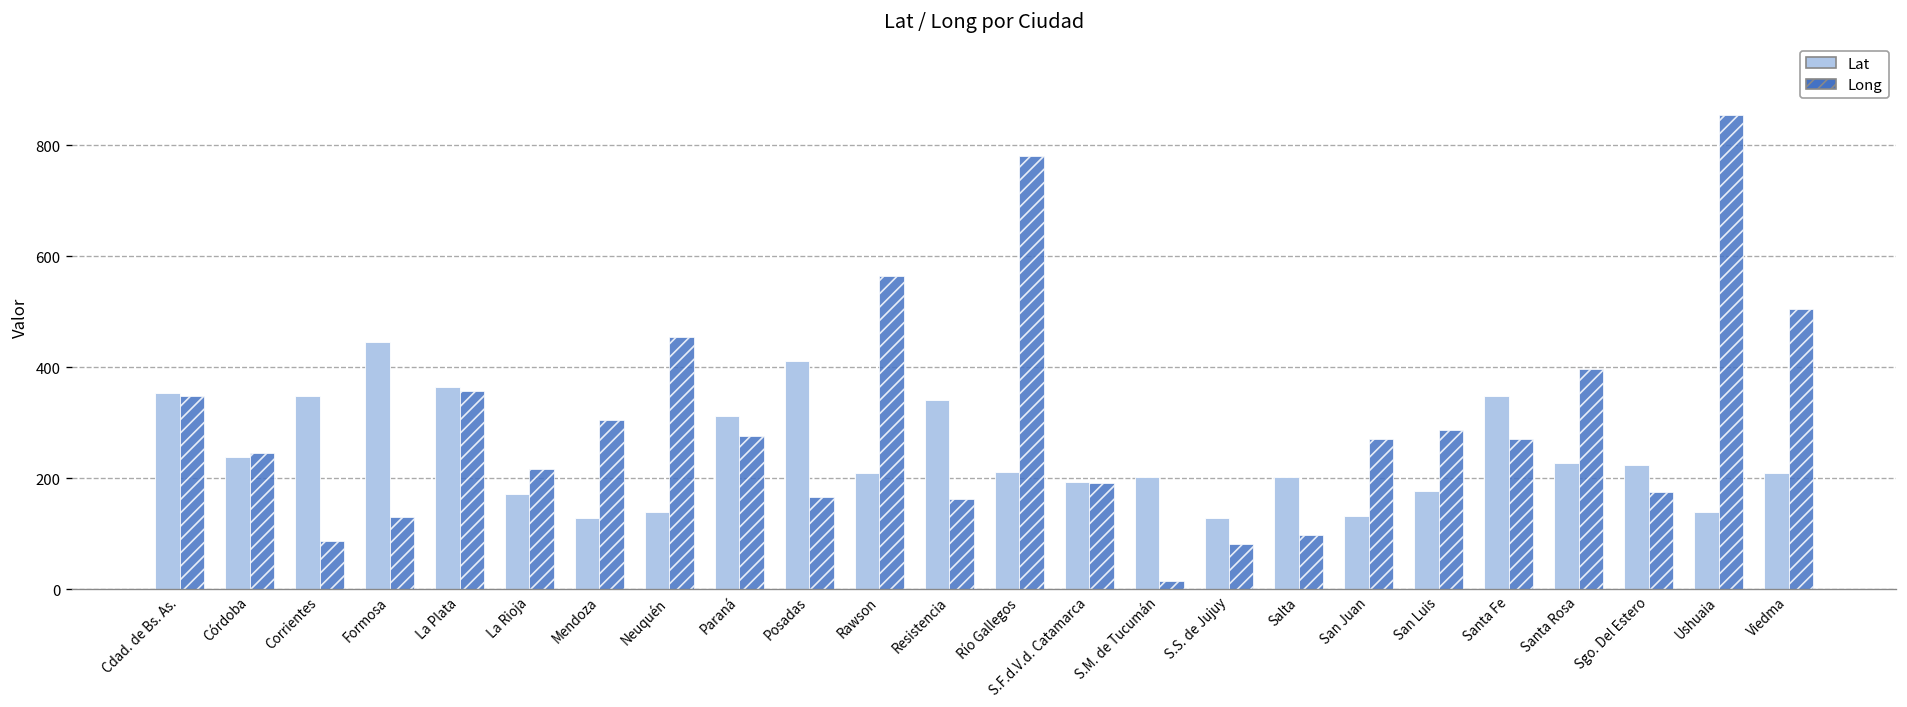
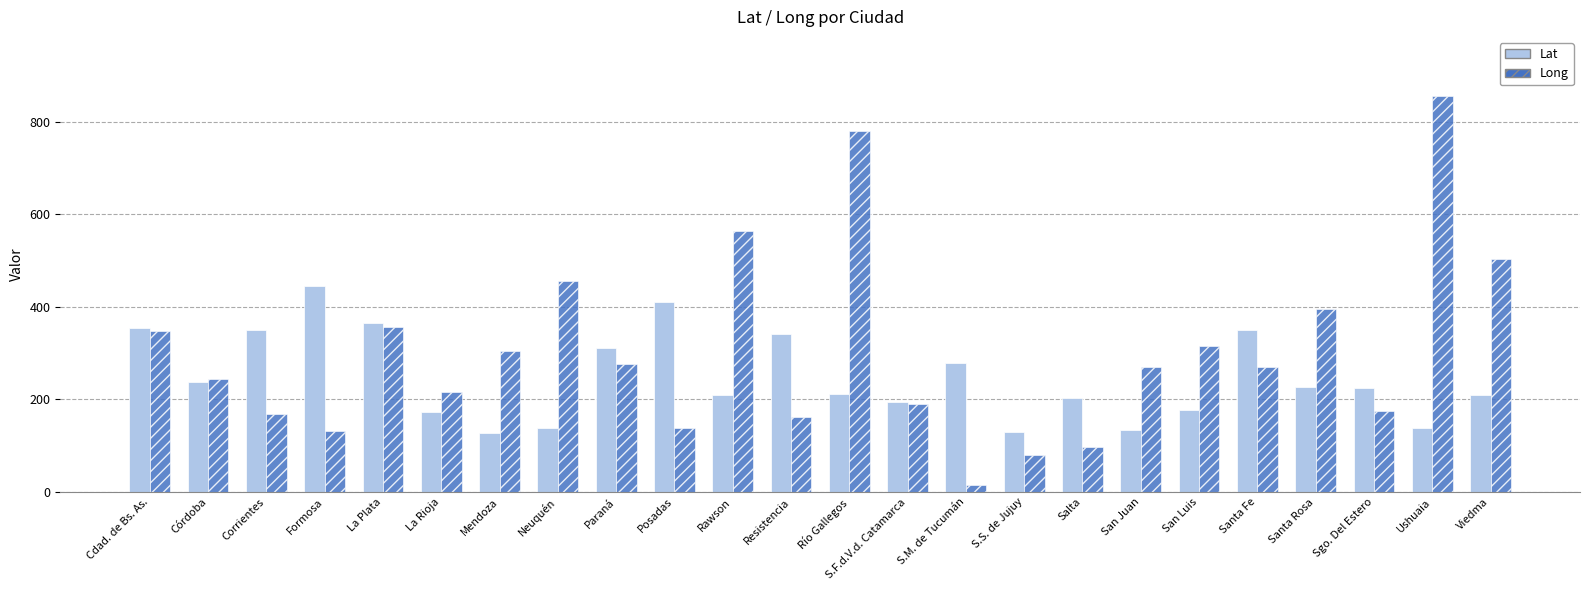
  {
    "Lat": {
      "Cdad. de Bs. As.": 350,
      "Córdoba": 240,
      "Corrientes": 350,
      "Formosa": 450,
      "La Plata": 370,
      "La Rioja": 170,
      "Mendoza": 130,
      "Neuquén": 140,
      "Paraná": 310,
      "Posadas": 410,
      "Rawson": 210,
      "Resistencia": 340,
      "Río Gallegos": 210,
      "S.F.d.V.d. Catamarca": 190,
-     "S.M. de Tucumán": 200,
+     "S.M. de Tucumán": 280,
      "S.S. de Jujuy": 130,
      "Salta": 200,
      "San Juan": 130,
      "San Luis": 180,
      "Santa Fe": 350,
      "Santa Rosa": 230,
      "Sgo. Del Estero": 220,
      "Ushuaia": 140,
      "Viedma": 210
    },
    "Long": {
      "Cdad. de Bs. As.": 350,
      "Córdoba": 250,
-     "Corrientes": 90,
+     "Corrientes": 170,
      "Formosa": 130,
      "La Plata": 360,
      "La Rioja": 220,
      "Mendoza": 310,
      "Neuquén": 460,
      "Paraná": 280,
-     "Posadas": 170,
+     "Posadas": 140,
      "Rawson": 560,
      "Resistencia": 160,
      "Río Gallegos": 780,
      "S.F.d.V.d. Catamarca": 190,
      "S.M. de Tucumán": 20,
      "S.S. de Jujuy": 80,
      "Salta": 100,
      "San Juan": 270,
-     "San Luis": 290,
+     "San Luis": 320,
      "Santa Fe": 270,
      "Santa Rosa": 400,
      "Sgo. Del Estero": 180,
      "Ushuaia": 860,
      "Viedma": 500
    }
  }
